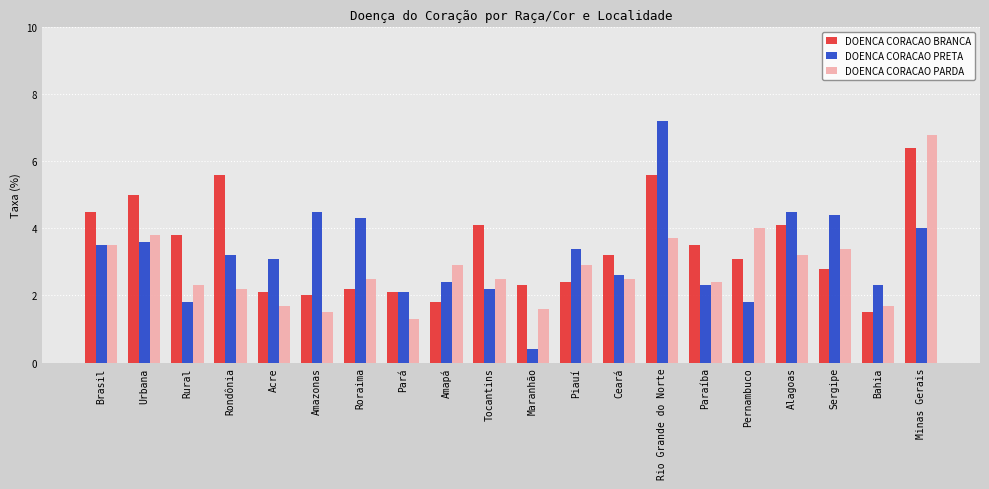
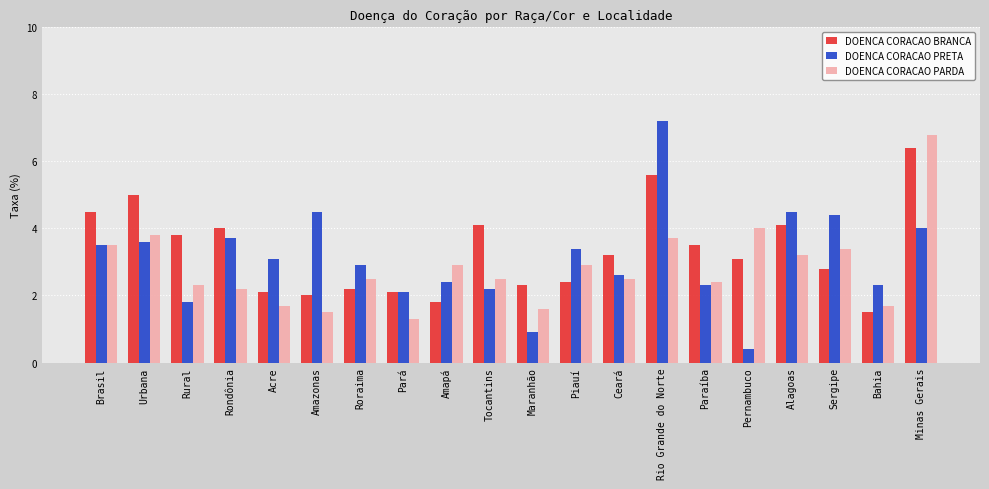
  {
    "DOENCA CORACAO BRANCA": {
      "Brasil": 4.5,
      "Urbana": 5.0,
      "Rural": 3.8,
-     "Rondônia": 5.6,
+     "Rondônia": 4.0,
      "Acre": 2.1,
      "Amazonas": 2.0,
      "Roraima": 2.2,
      "Pará": 2.1,
      "Amapá": 1.8,
      "Tocantins": 4.1,
      "Maranhão": 2.3,
      "Piauí": 2.4,
      "Ceará": 3.2,
      "Rio Grande do Norte": 5.6,
      "Paraíba": 3.5,
      "Pernambuco": 3.1,
      "Alagoas": 4.1,
      "Sergipe": 2.8,
      "Bahia": 1.5,
      "Minas Gerais": 6.4
    },
    "DOENCA CORACAO PRETA": {
      "Brasil": 3.5,
      "Urbana": 3.6,
      "Rural": 1.8,
-     "Rondônia": 3.2,
+     "Rondônia": 3.7,
      "Acre": 3.1,
      "Amazonas": 4.5,
-     "Roraima": 4.3,
+     "Roraima": 2.9,
      "Pará": 2.1,
      "Amapá": 2.4,
      "Tocantins": 2.2,
-     "Maranhão": 0.4,
+     "Maranhão": 0.9,
      "Piauí": 3.4,
      "Ceará": 2.6,
      "Rio Grande do Norte": 7.2,
      "Paraíba": 2.3,
-     "Pernambuco": 1.8,
+     "Pernambuco": 0.4,
      "Alagoas": 4.5,
      "Sergipe": 4.4,
      "Bahia": 2.3,
      "Minas Gerais": 4.0
    },
    "DOENCA CORACAO PARDA": {
      "Brasil": 3.5,
      "Urbana": 3.8,
      "Rural": 2.3,
      "Rondônia": 2.2,
      "Acre": 1.7,
      "Amazonas": 1.5,
      "Roraima": 2.5,
      "Pará": 1.3,
      "Amapá": 2.9,
      "Tocantins": 2.5,
      "Maranhão": 1.6,
      "Piauí": 2.9,
      "Ceará": 2.5,
      "Rio Grande do Norte": 3.7,
      "Paraíba": 2.4,
      "Pernambuco": 4.0,
      "Alagoas": 3.2,
      "Sergipe": 3.4,
      "Bahia": 1.7,
      "Minas Gerais": 6.8
    }
  }
